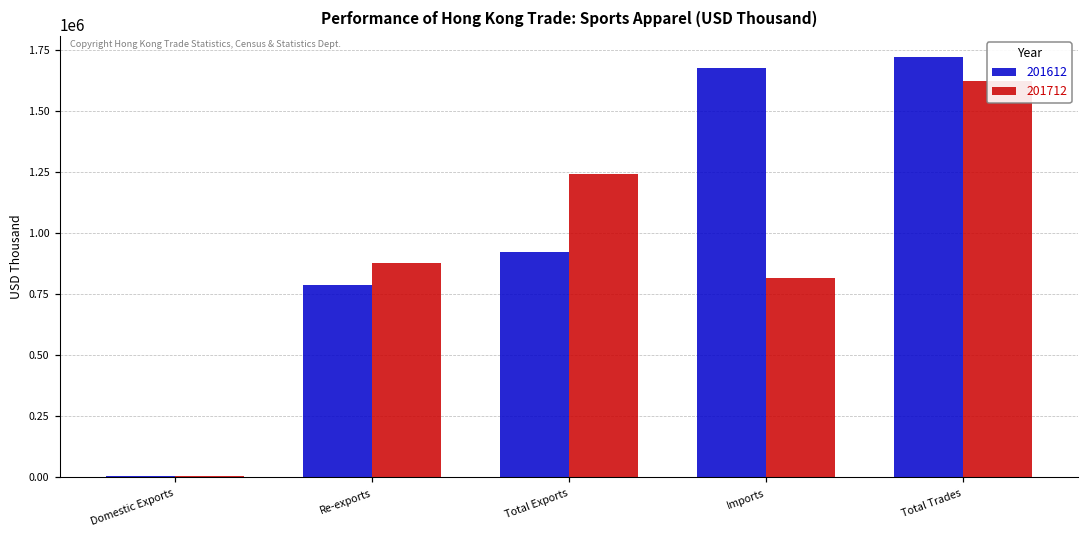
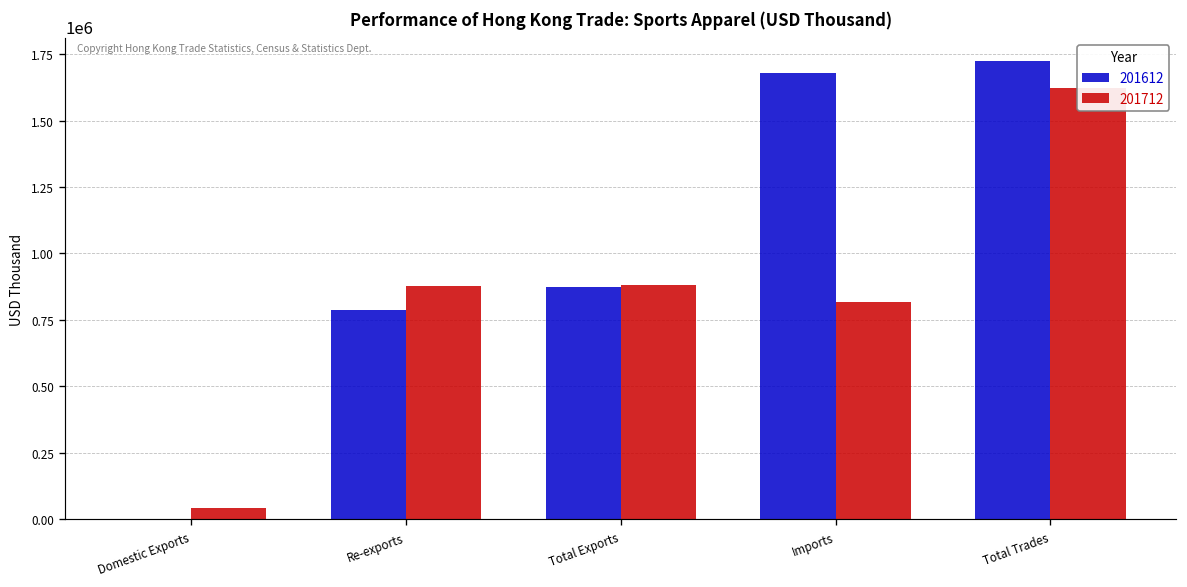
  {
    "201612": {
      "Re-exports": 790000,
-     "Total Exports": 920000,
+     "Total Exports": 870000,
      "Imports": 1680000,
      "Total Trades": 1720000
    },
    "201712": {
-     "Domestic Exports": 0,
+     "Domestic Exports": 40000,
      "Re-exports": 880000,
-     "Total Exports": 1240000,
+     "Total Exports": 880000,
      "Imports": 820000
    }
  }
